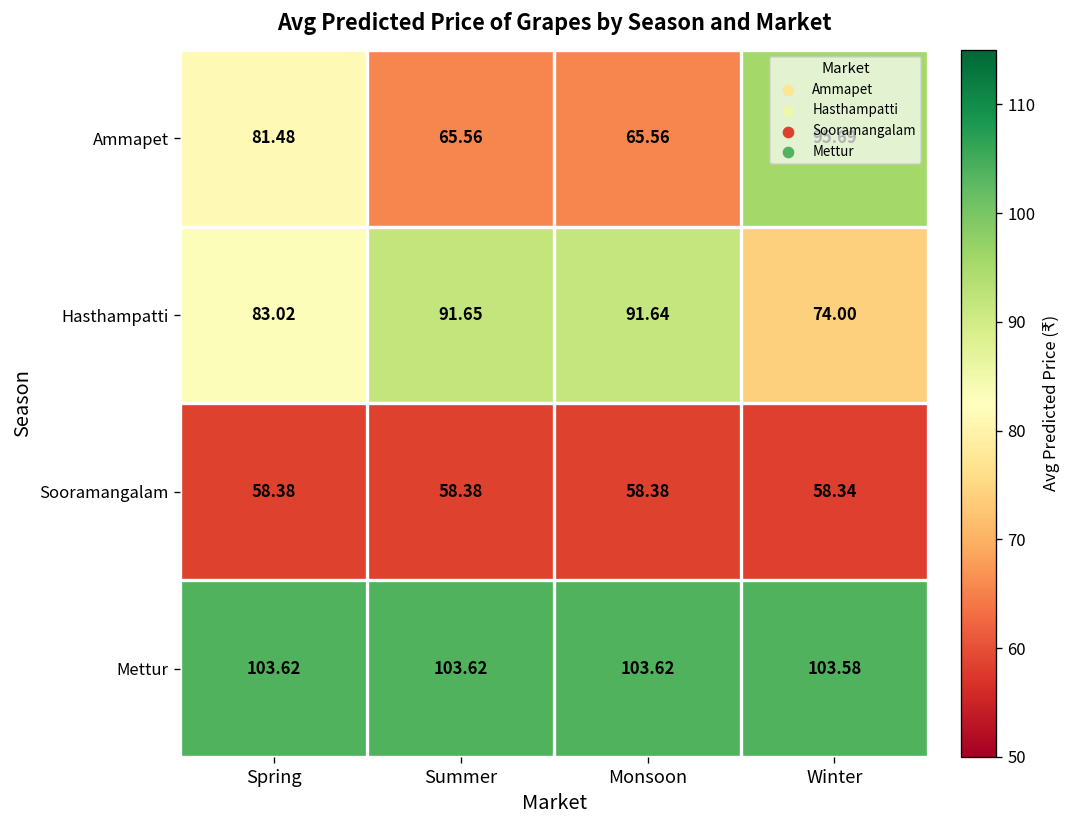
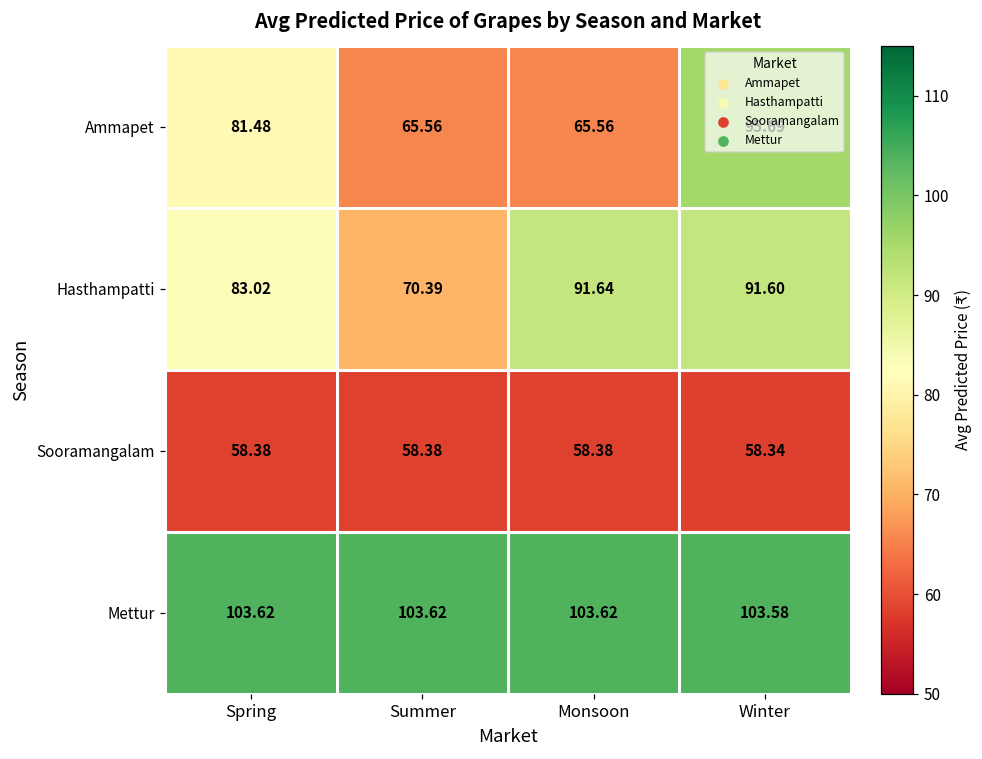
  {
    "Ammapet": {
      "Spring": 81.48,
      "Summer": 65.56,
      "Monsoon": 65.56
    },
    "Hasthampatti": {
      "Spring": 83.02,
-     "Summer": 91.65,
+     "Summer": 70.39,
      "Monsoon": 91.64,
-     "Winter": 74.00
+     "Winter": 91.60
    },
    "Sooramangalam": {
      "Spring": 58.38,
      "Summer": 58.38,
      "Monsoon": 58.38,
      "Winter": 58.34
    },
    "Mettur": {
      "Spring": 103.62,
      "Summer": 103.62,
      "Monsoon": 103.62,
      "Winter": 103.58
    }
  }
